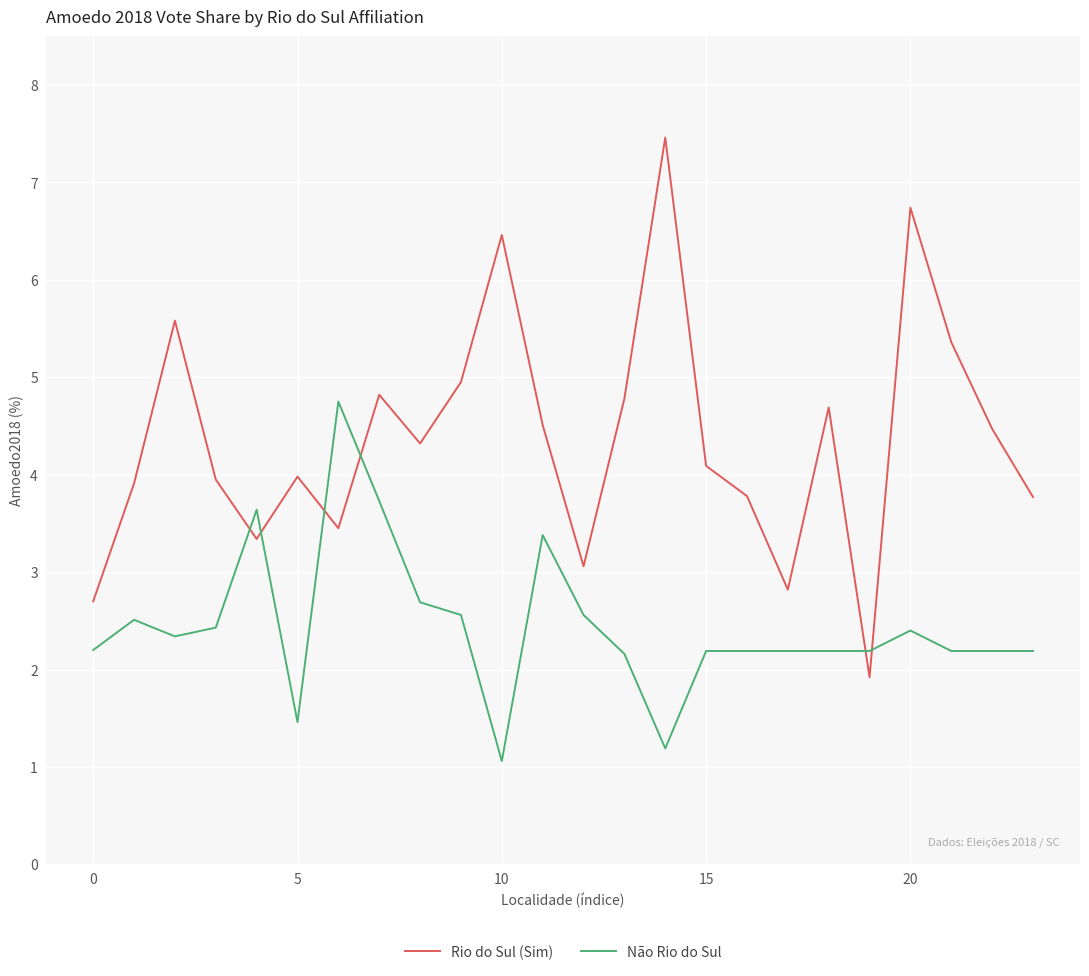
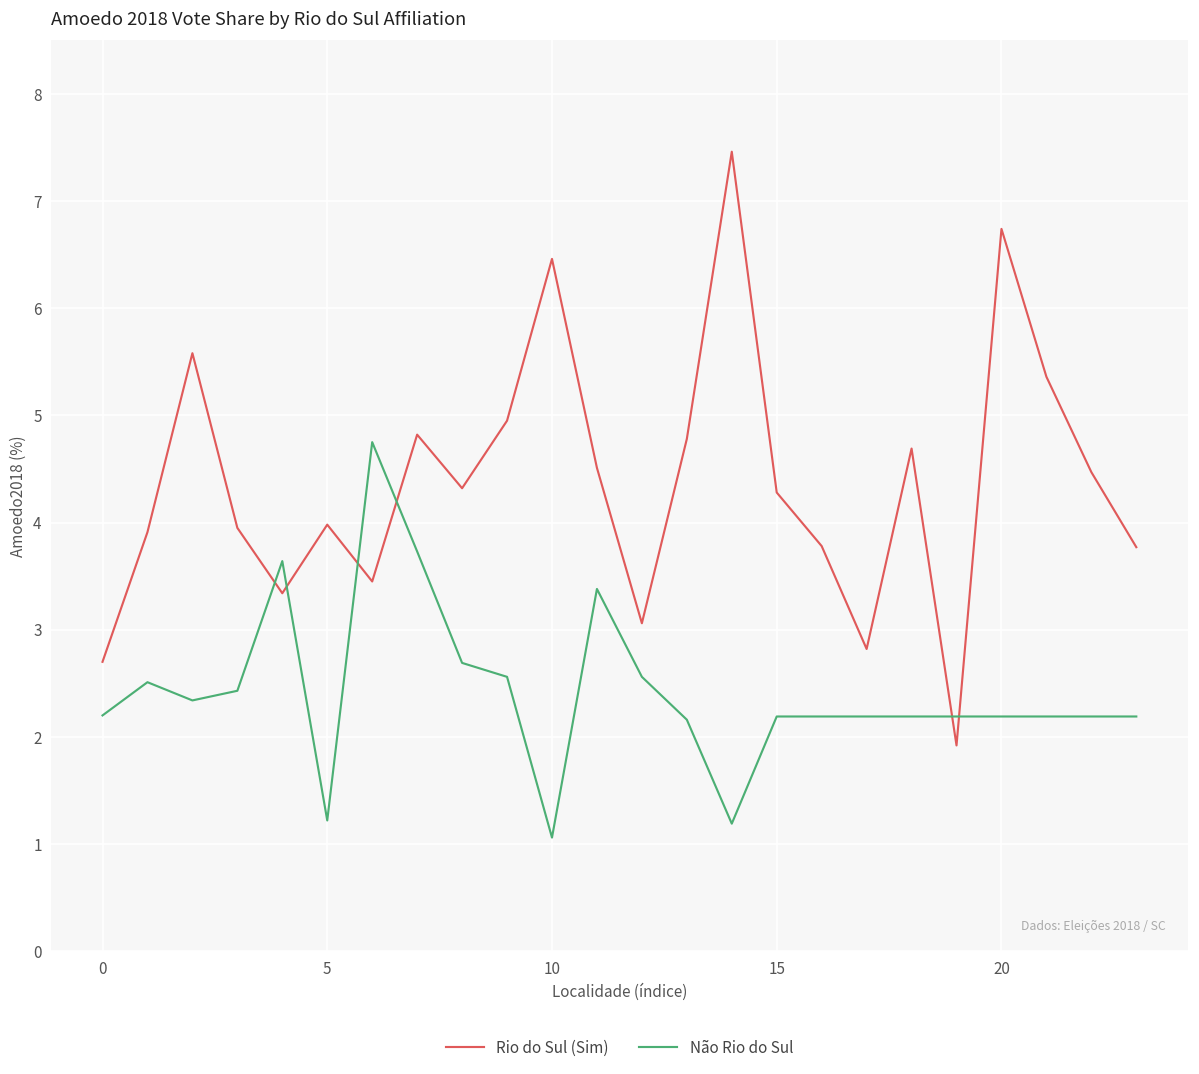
  {
    "Rio do Sul (Sim)": {
      "0": 2.7,
      "5": 4.0,
      "10": 6.5,
-     "15": 4.1,
+     "15": 4.3,
      "20": 6.7
    },
    "Não Rio do Sul": {
      "0": 2.2,
-     "5": 1.5,
+     "5": 1.2,
      "10": 1.1,
      "15": 2.2,
-     "20": 2.4
+     "20": 2.2
    }
  }
